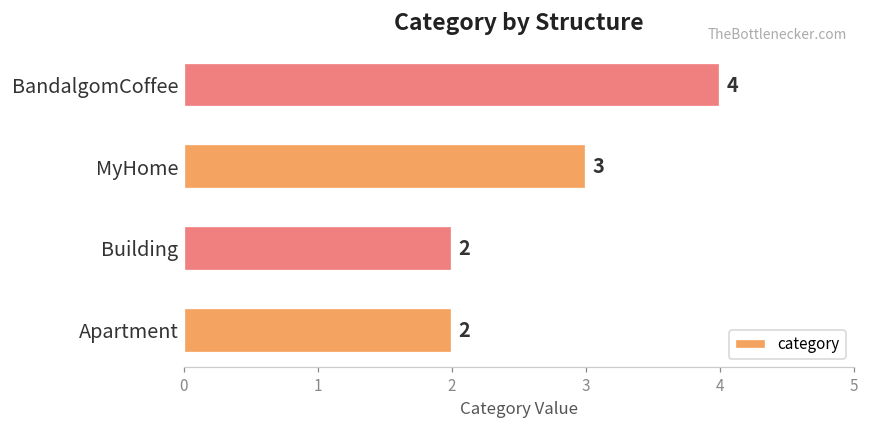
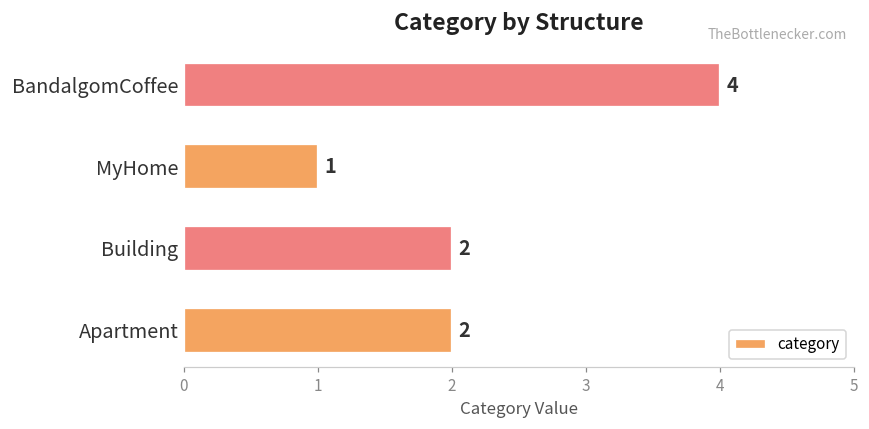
  {
    "BandalgomCoffee": 4,
-   "MyHome": 3,
+   "MyHome": 1,
    "Building": 2,
    "Apartment": 2
  }
